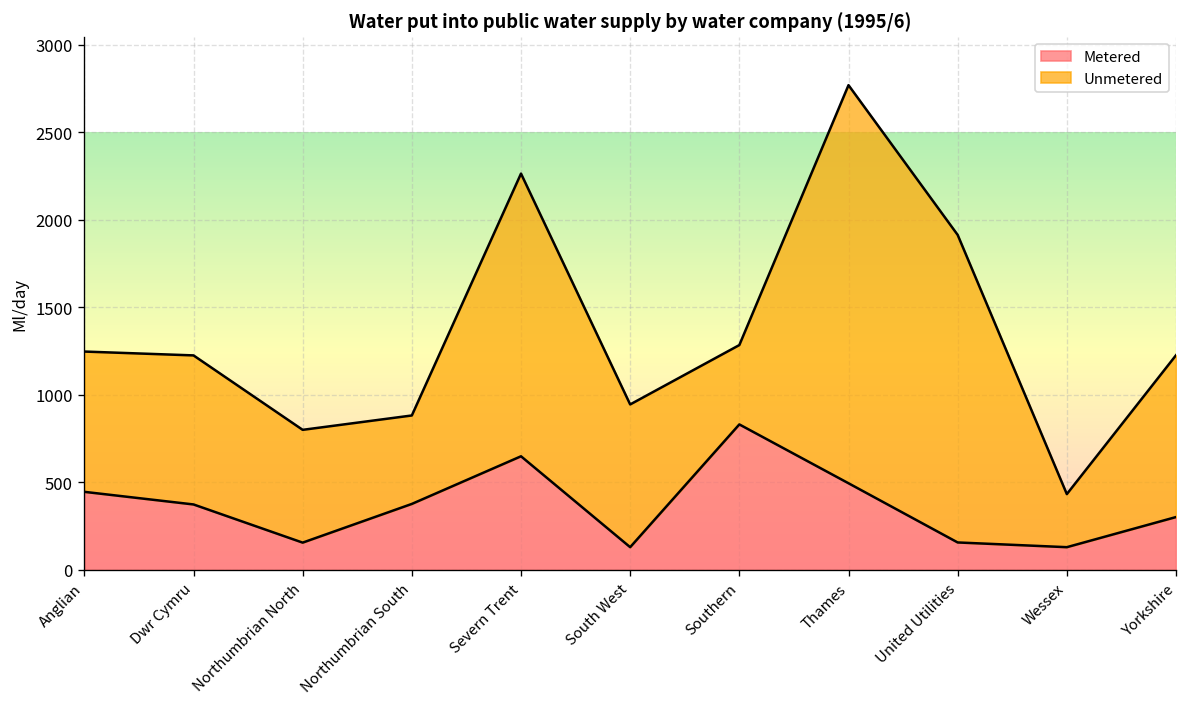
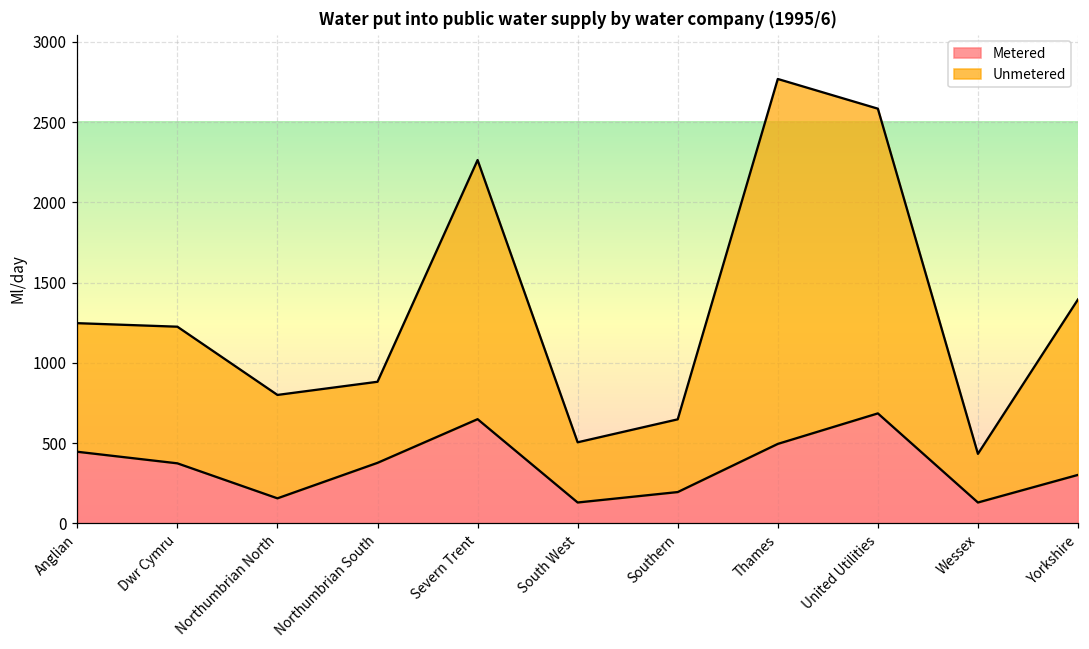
  {
    "Metered": {
      "Anglian": 450,
      "Dwr Cymru": 370,
      "Northumbrian North": 160,
      "Northumbrian South": 380,
      "Severn Trent": 650,
      "South West": 130,
-     "Southern": 830,
+     "Southern": 200,
      "Thames": 500,
-     "United Utilities": 160,
+     "United Utilities": 690,
      "Wessex": 130,
      "Yorkshire": 300
    },
    "Unmetered": {
      "Anglian": 800,
      "Dwr Cymru": 850,
      "Northumbrian North": 640,
      "Northumbrian South": 510,
      "Severn Trent": 1610,
-     "South West": 820,
+     "South West": 380,
      "Southern": 450,
      "Thames": 2270,
-     "United Utilities": 1760,
+     "United Utilities": 1900,
      "Wessex": 300,
-     "Yorkshire": 920
+     "Yorkshire": 1090
    }
  }
